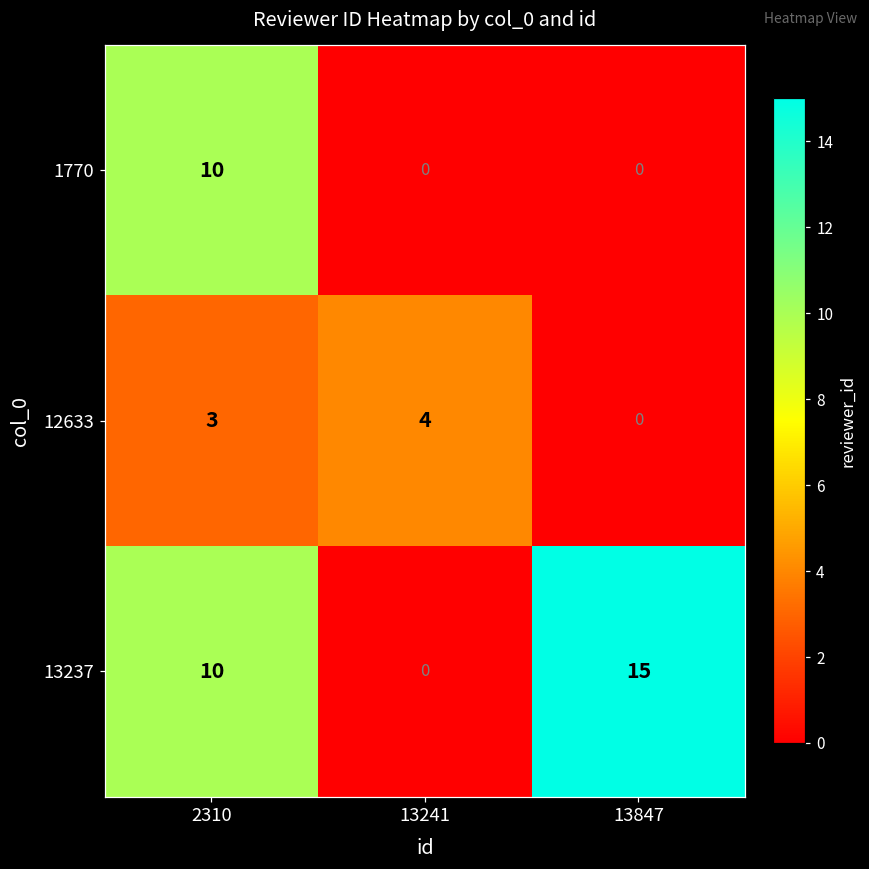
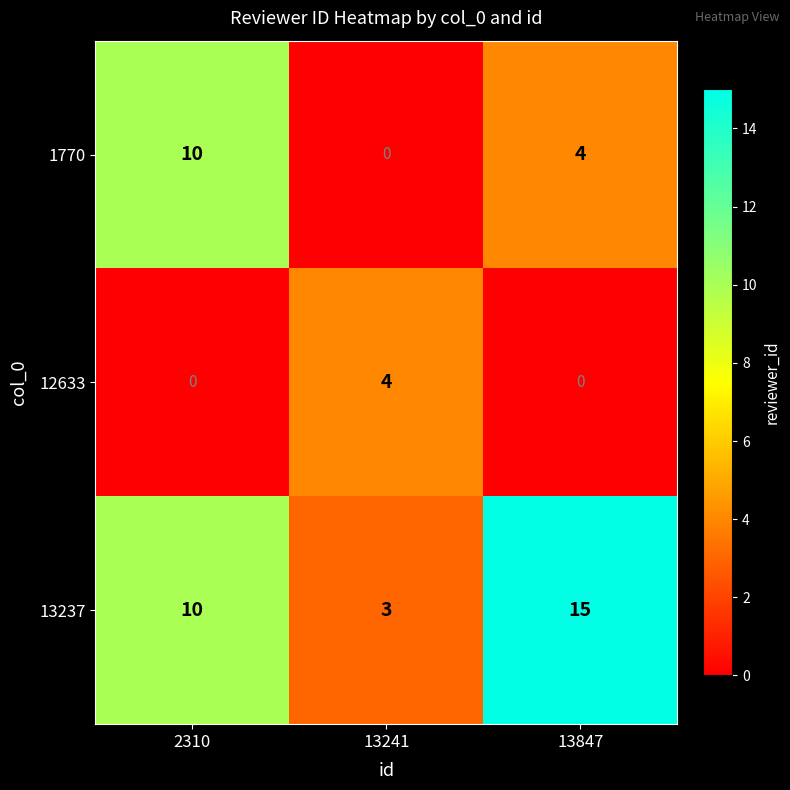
  {
    "1770": {
      "2310": 10,
      "13241": 0,
-     "13847": 0
+     "13847": 4
    },
    "12633": {
-     "2310": 3,
+     "2310": 0,
      "13241": 4,
      "13847": 0
    },
    "13237": {
      "2310": 10,
-     "13241": 0,
+     "13241": 3,
      "13847": 15
    }
  }
